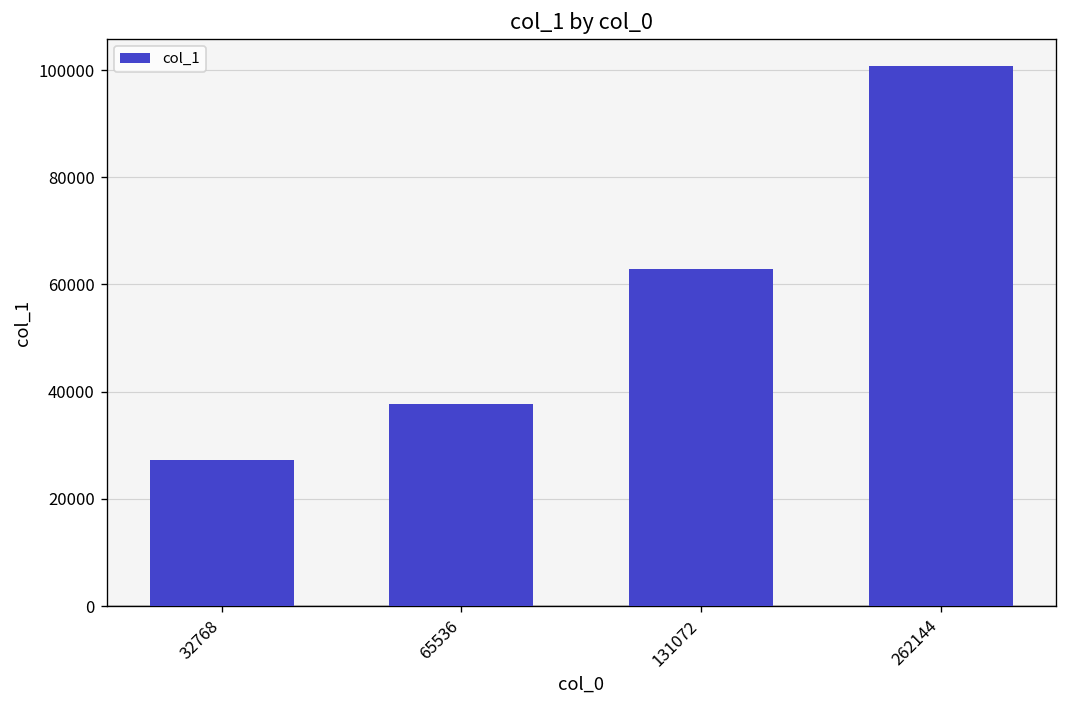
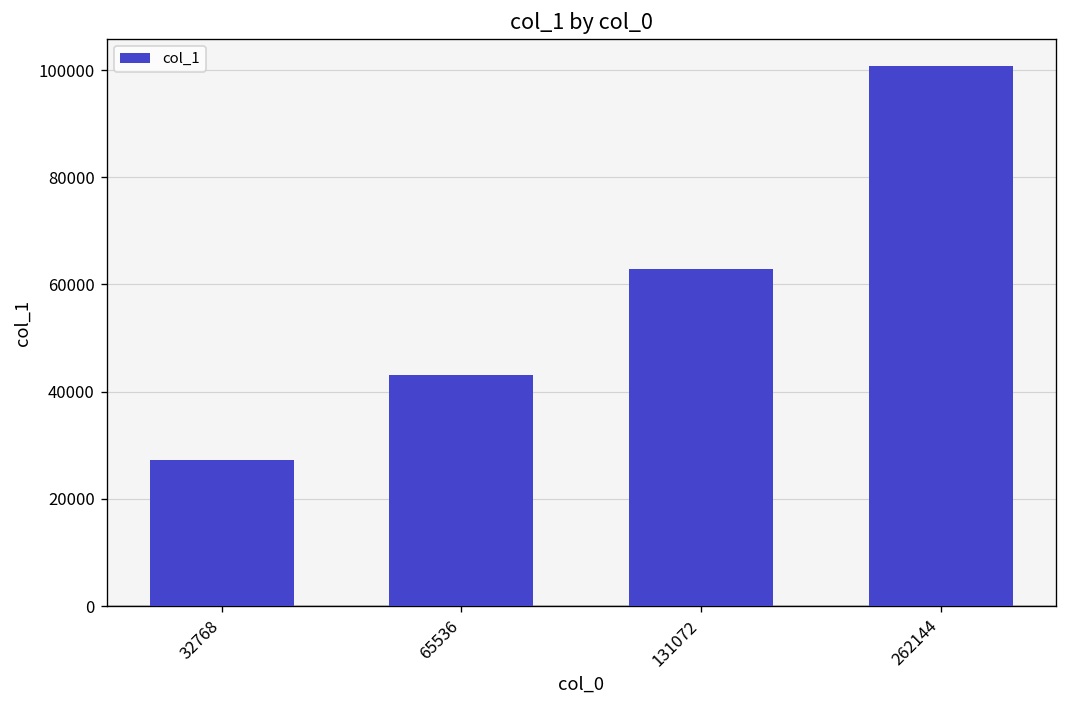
  {
    "32768": 27000,
-   "65536": 38000,
+   "65536": 43000,
    "131072": 63000,
    "262144": 101000
  }
